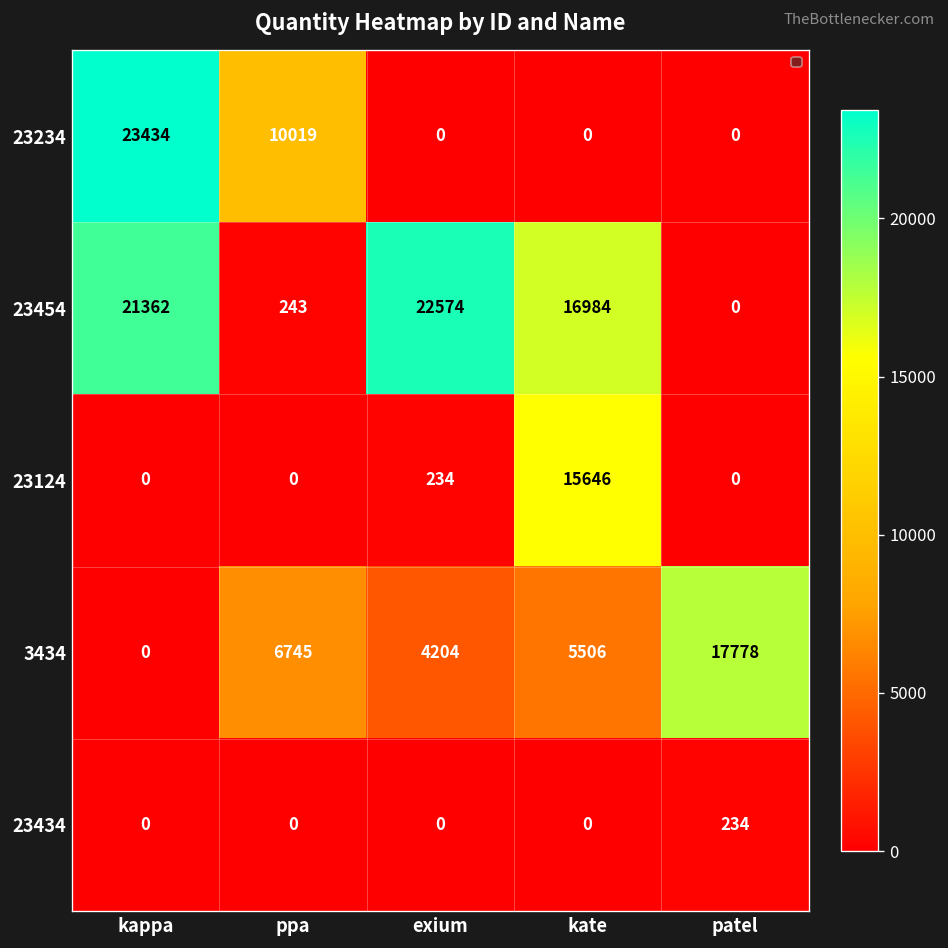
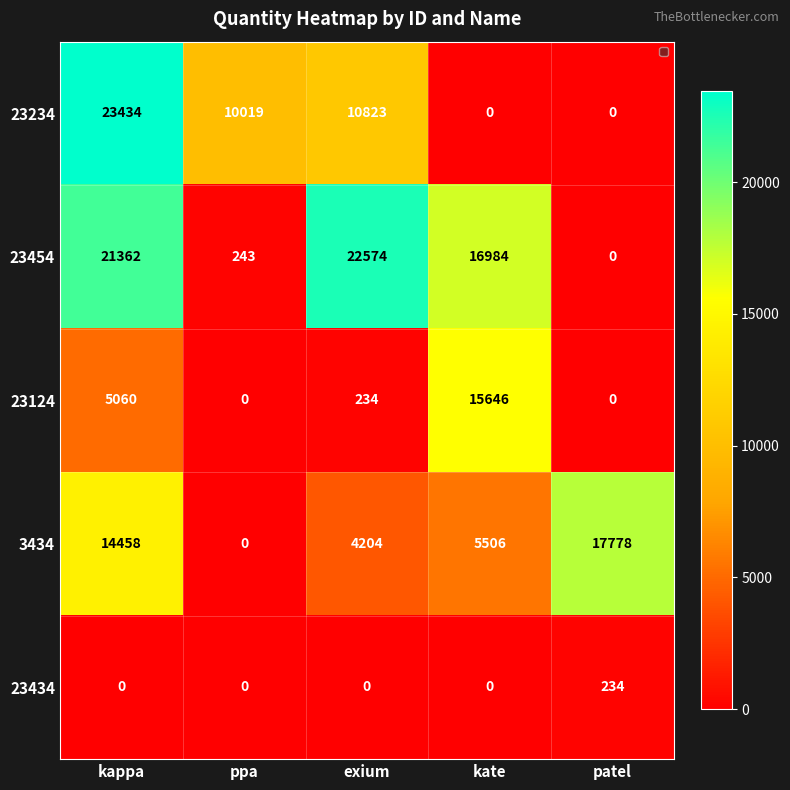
  {
    "23234": {
      "kappa": 23434,
      "ppa": 10019,
-     "exium": 0,
+     "exium": 10823,
      "kate": 0,
      "patel": 0
    },
    "23454": {
      "kappa": 21362,
      "ppa": 243,
      "exium": 22574,
      "kate": 16984,
      "patel": 0
    },
    "23124": {
-     "kappa": 0,
+     "kappa": 5060,
      "ppa": 0,
      "exium": 234,
      "kate": 15646,
      "patel": 0
    },
    "3434": {
-     "kappa": 0,
-     "ppa": 6745,
+     "kappa": 14458,
+     "ppa": 0,
      "exium": 4204,
      "kate": 5506,
      "patel": 17778
    },
    "23434": {
      "kappa": 0,
      "ppa": 0,
      "exium": 0,
      "kate": 0,
      "patel": 234
    }
  }
